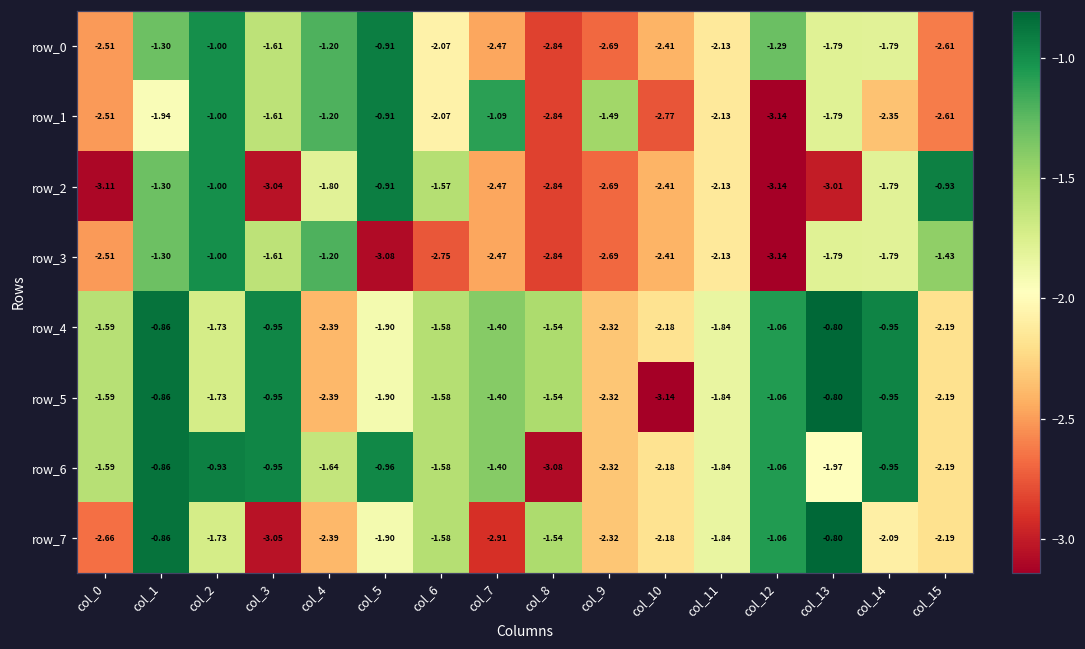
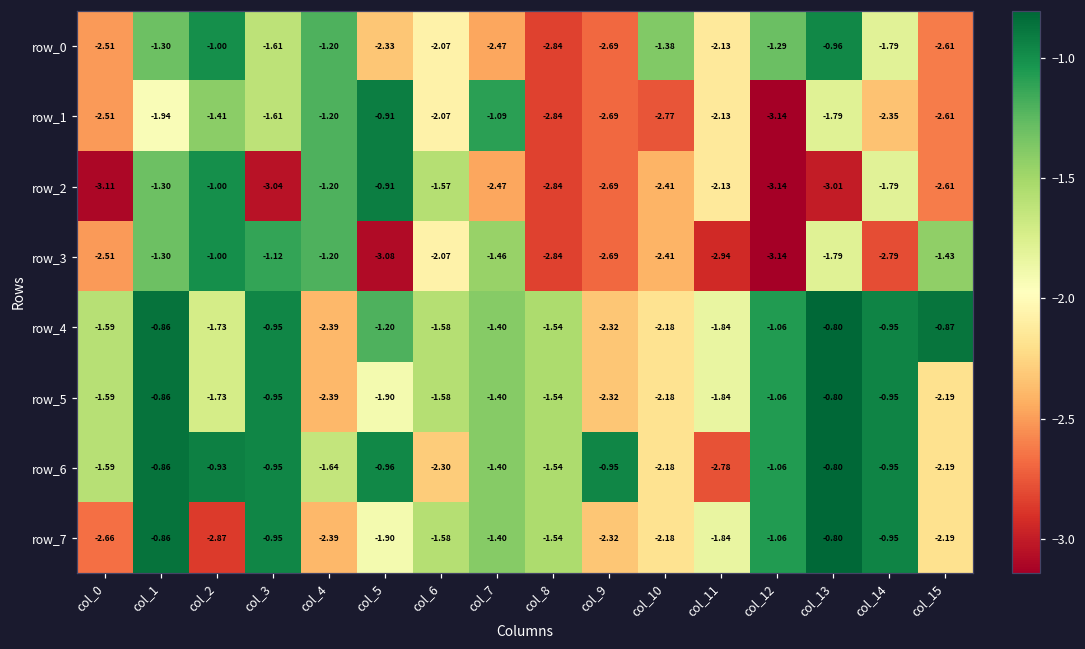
  {
    "row_0": {
      "col_0": -2.51,
      "col_1": -1.30,
      "col_2": -1.00,
      "col_3": -1.61,
      "col_4": -1.20,
-     "col_5": -0.91,
+     "col_5": -2.33,
      "col_6": -2.07,
      "col_7": -2.47,
      "col_8": -2.84,
      "col_9": -2.69,
-     "col_10": -2.41,
+     "col_10": -1.38,
      "col_11": -2.13,
      "col_12": -1.29,
-     "col_13": -1.79,
+     "col_13": -0.96,
      "col_14": -1.79,
      "col_15": -2.61
    },
    "row_1": {
      "col_0": -2.51,
      "col_1": -1.94,
-     "col_2": -1.00,
+     "col_2": -1.41,
      "col_3": -1.61,
      "col_4": -1.20,
      "col_5": -0.91,
      "col_6": -2.07,
      "col_7": -1.09,
      "col_8": -2.84,
-     "col_9": -1.49,
+     "col_9": -2.69,
      "col_10": -2.77,
      "col_11": -2.13,
      "col_12": -3.14,
      "col_13": -1.79,
      "col_14": -2.35,
      "col_15": -2.61
    },
    "row_2": {
      "col_0": -3.11,
      "col_1": -1.30,
      "col_2": -1.00,
      "col_3": -3.04,
-     "col_4": -1.80,
+     "col_4": -1.20,
      "col_5": -0.91,
      "col_6": -1.57,
      "col_7": -2.47,
      "col_8": -2.84,
      "col_9": -2.69,
      "col_10": -2.41,
      "col_11": -2.13,
      "col_12": -3.14,
      "col_13": -3.01,
      "col_14": -1.79,
-     "col_15": -0.93
+     "col_15": -2.61
    },
    "row_3": {
      "col_0": -2.51,
      "col_1": -1.30,
      "col_2": -1.00,
-     "col_3": -1.61,
+     "col_3": -1.12,
      "col_4": -1.20,
      "col_5": -3.08,
-     "col_6": -2.75,
-     "col_7": -2.47,
+     "col_6": -2.07,
+     "col_7": -1.46,
      "col_8": -2.84,
      "col_9": -2.69,
      "col_10": -2.41,
-     "col_11": -2.13,
+     "col_11": -2.94,
      "col_12": -3.14,
      "col_13": -1.79,
-     "col_14": -1.79,
+     "col_14": -2.79,
      "col_15": -1.43
    },
    "row_4": {
      "col_0": -1.59,
      "col_1": -0.86,
      "col_2": -1.73,
      "col_3": -0.95,
      "col_4": -2.39,
-     "col_5": -1.90,
+     "col_5": -1.20,
      "col_6": -1.58,
      "col_7": -1.40,
      "col_8": -1.54,
      "col_9": -2.32,
      "col_10": -2.18,
      "col_11": -1.84,
      "col_12": -1.06,
      "col_13": -0.80,
      "col_14": -0.95,
-     "col_15": -2.19
+     "col_15": -0.87
    },
    "row_5": {
      "col_0": -1.59,
      "col_1": -0.86,
      "col_2": -1.73,
      "col_3": -0.95,
      "col_4": -2.39,
      "col_5": -1.90,
      "col_6": -1.58,
      "col_7": -1.40,
      "col_8": -1.54,
      "col_9": -2.32,
-     "col_10": -3.14,
+     "col_10": -2.18,
      "col_11": -1.84,
      "col_12": -1.06,
      "col_13": -0.80,
      "col_14": -0.95,
      "col_15": -2.19
    },
    "row_6": {
      "col_0": -1.59,
      "col_1": -0.86,
      "col_2": -0.93,
      "col_3": -0.95,
      "col_4": -1.64,
      "col_5": -0.96,
-     "col_6": -1.58,
+     "col_6": -2.30,
      "col_7": -1.40,
-     "col_8": -3.08,
-     "col_9": -2.32,
+     "col_8": -1.54,
+     "col_9": -0.95,
      "col_10": -2.18,
-     "col_11": -1.84,
+     "col_11": -2.78,
      "col_12": -1.06,
-     "col_13": -1.97,
+     "col_13": -0.80,
      "col_14": -0.95,
      "col_15": -2.19
    },
    "row_7": {
      "col_0": -2.66,
      "col_1": -0.86,
-     "col_2": -1.73,
-     "col_3": -3.05,
+     "col_2": -2.87,
+     "col_3": -0.95,
      "col_4": -2.39,
      "col_5": -1.90,
      "col_6": -1.58,
-     "col_7": -2.91,
+     "col_7": -1.40,
      "col_8": -1.54,
      "col_9": -2.32,
      "col_10": -2.18,
      "col_11": -1.84,
      "col_12": -1.06,
      "col_13": -0.80,
-     "col_14": -2.09,
+     "col_14": -0.95,
      "col_15": -2.19
    }
  }
